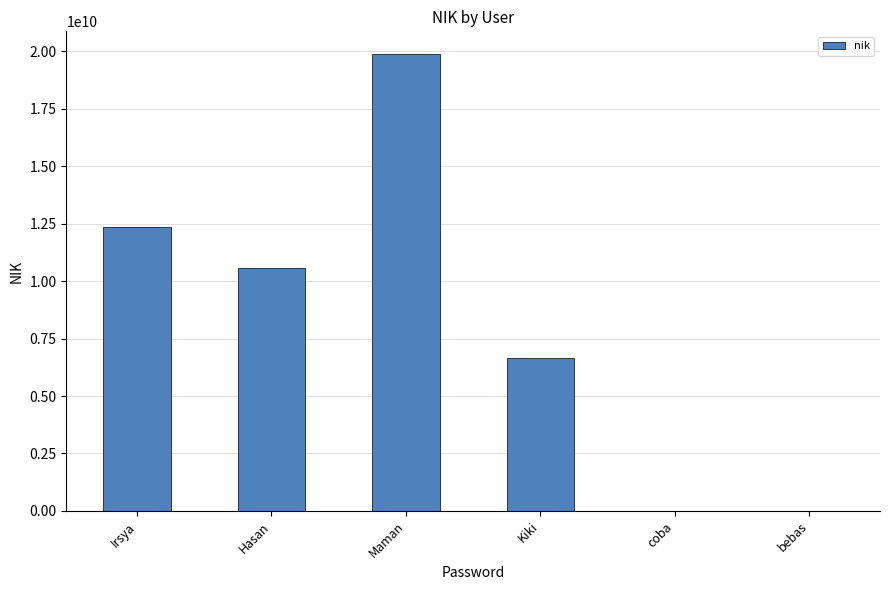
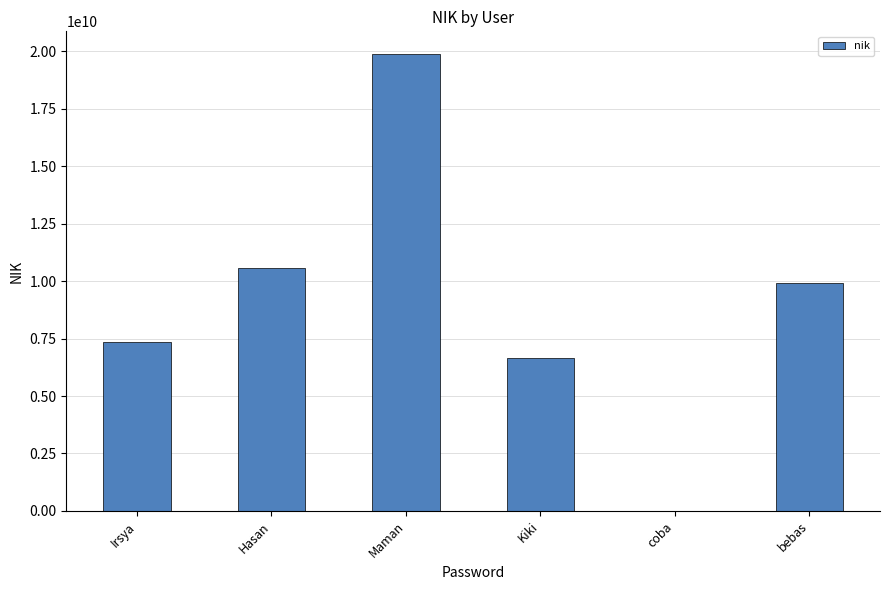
  {
-   "Irsya": 12300000000,
+   "Irsya": 7300000000,
    "Hasan": 10600000000,
    "Maman": 19900000000,
    "Kiki": 6700000000,
-   "bebas": 0
+   "bebas": 9900000000
  }
